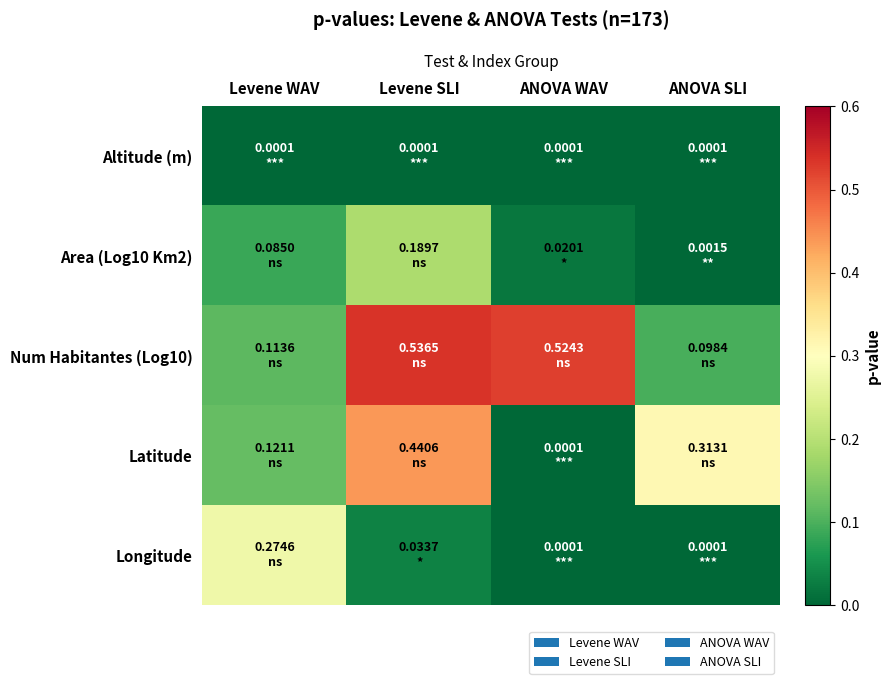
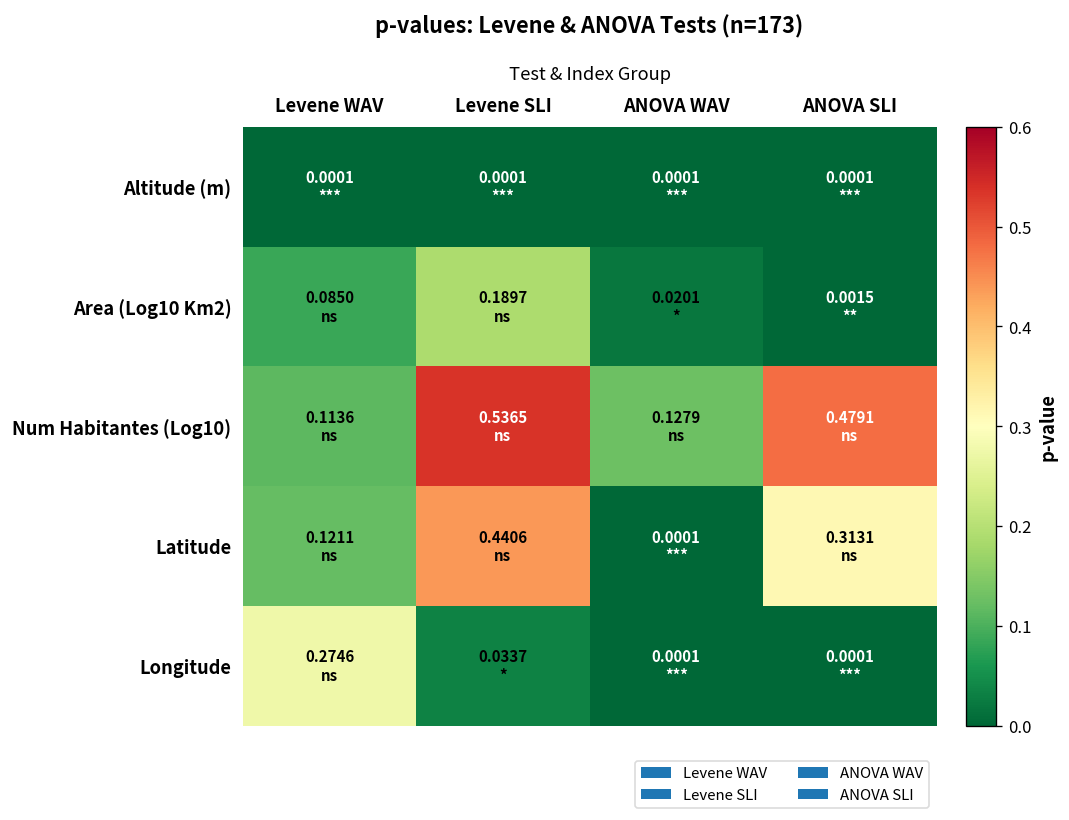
  {
    "Altitude (m)": {
      "Levene WAV": 0.0001,
      "Levene SLI": 0.0001,
      "ANOVA WAV": 0.0001,
      "ANOVA SLI": 0.0001
    },
    "Area (Log10 Km2)": {
      "Levene WAV": 0.0850,
      "Levene SLI": 0.1897,
      "ANOVA WAV": 0.0201,
      "ANOVA SLI": 0.0015
    },
    "Num Habitantes (Log10)": {
      "Levene WAV": 0.1136,
      "Levene SLI": 0.5365,
-     "ANOVA WAV": 0.5243,
-     "ANOVA SLI": 0.0984
+     "ANOVA WAV": 0.1279,
+     "ANOVA SLI": 0.4791
    },
    "Latitude": {
      "Levene WAV": 0.1211,
      "Levene SLI": 0.4406,
      "ANOVA WAV": 0.0001,
      "ANOVA SLI": 0.3131
    },
    "Longitude": {
      "Levene WAV": 0.2746,
      "Levene SLI": 0.0337,
      "ANOVA WAV": 0.0001,
      "ANOVA SLI": 0.0001
    }
  }
